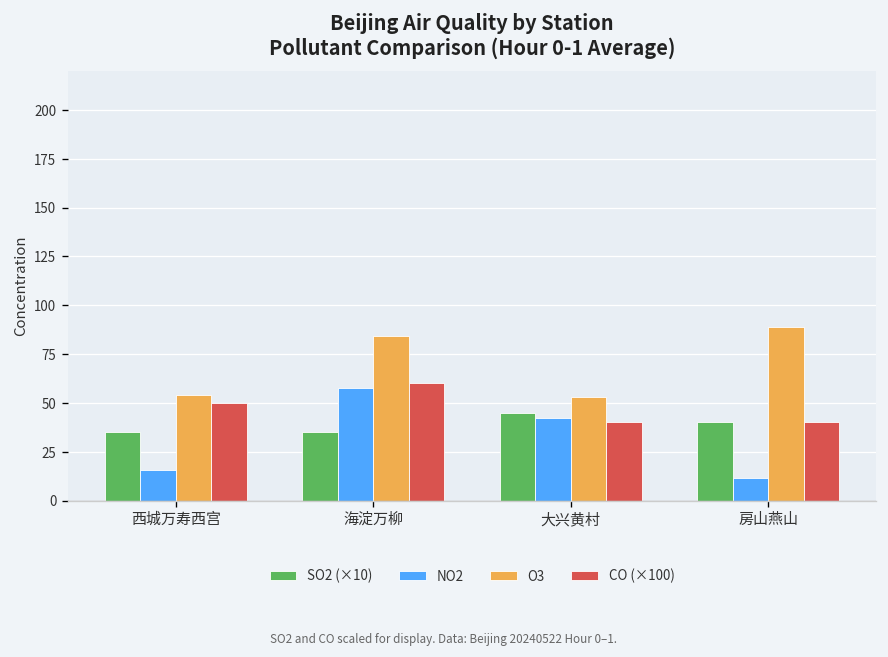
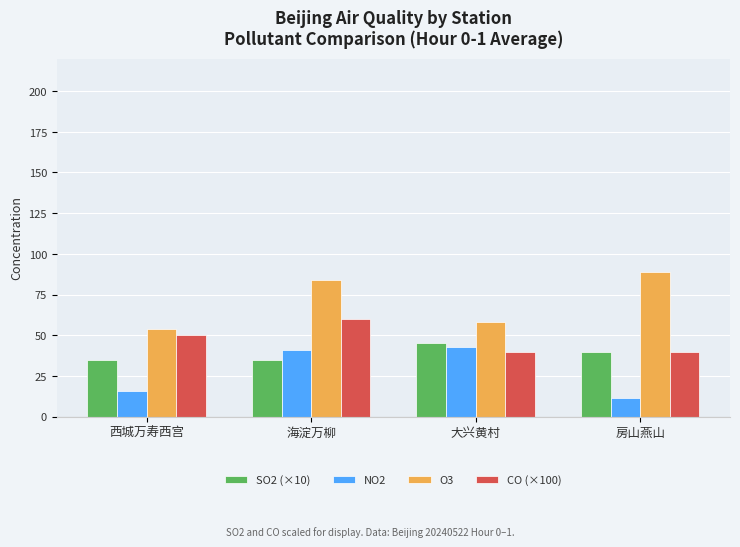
  {
    "SO2 (×10)": {
      "西城万寿西宫": 35,
      "海淀万柳": 35,
      "大兴黄村": 45,
      "房山燕山": 40
    },
    "NO2": {
      "西城万寿西宫": 16,
-     "海淀万柳": 58,
+     "海淀万柳": 41,
      "大兴黄村": 43,
      "房山燕山": 11
    },
    "O3": {
      "西城万寿西宫": 54,
      "海淀万柳": 84,
-     "大兴黄村": 53,
+     "大兴黄村": 58,
      "房山燕山": 89
    },
    "CO (×100)": {
      "西城万寿西宫": 50,
      "海淀万柳": 60,
      "大兴黄村": 40,
      "房山燕山": 40
    }
  }
